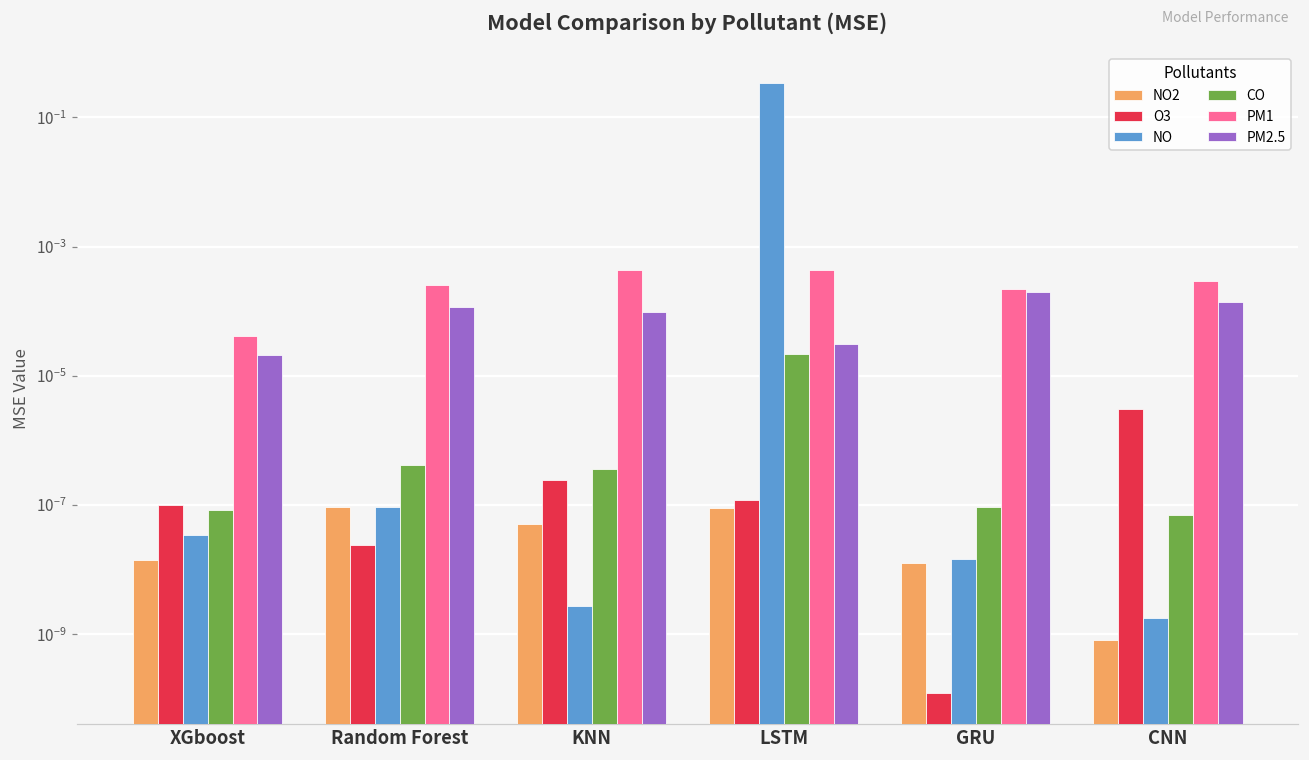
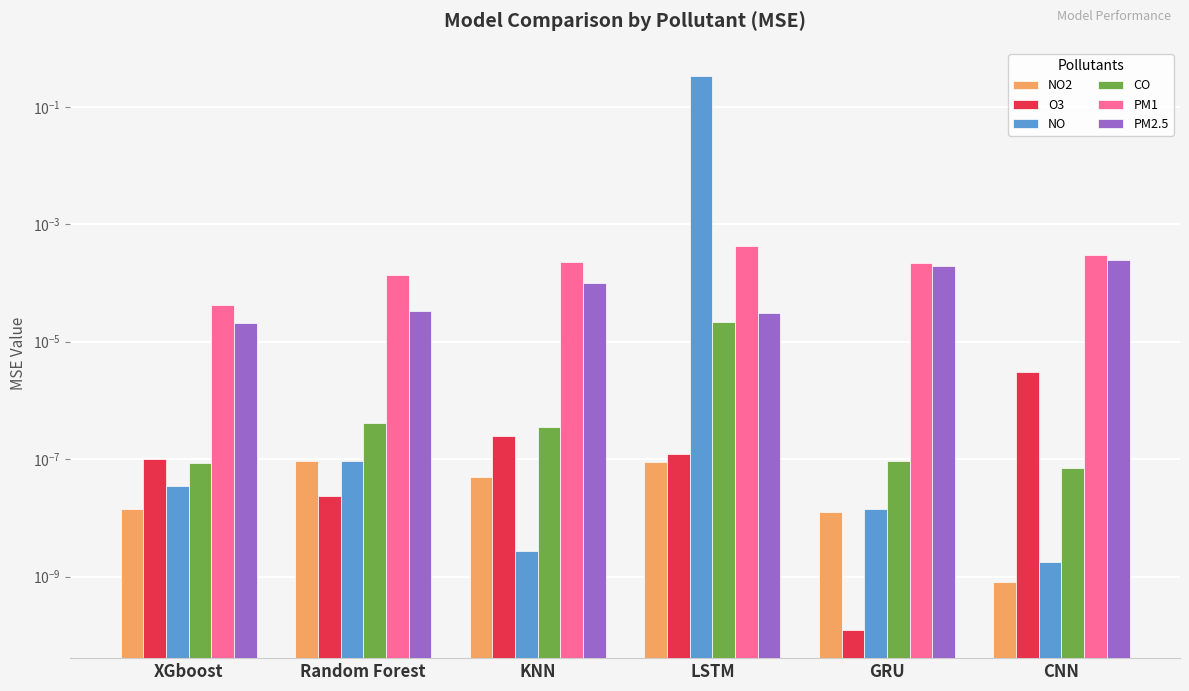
  {
    "NO2": {
      "XGboost": 0.000000014,
      "Random Forest": 0.00000009,
      "KNN": 0.00000005,
      "LSTM": 0.00000009,
      "GRU": 0.000000013,
      "CNN": 0.0000000008
    },
    "O3": {
      "XGboost": 0.00000010,
      "Random Forest": 0.000000024,
      "KNN": 0.00000025,
      "LSTM": 0.00000012,
      "GRU": 0.00000000012,
      "CNN": 0.000003
    },
    "NO": {
      "XGboost": 0.00000003,
      "Random Forest": 0.00000009,
      "KNN": 0.000000003,
      "LSTM": 0.3,
      "GRU": 0.000000014,
      "CNN": 0.0000000017
    },
    "CO": {
      "XGboost": 0.00000008,
      "Random Forest": 0.0000004,
      "KNN": 0.0000004,
      "LSTM": 0.00002,
      "GRU": 0.00000009,
      "CNN": 0.00000007
    },
    "PM1": {
      "XGboost": 0.00004,
-     "Random Forest": 0.0003,
-     "KNN": 0.0004,
+     "Random Forest": 0.00014,
+     "KNN": 0.00023,
      "LSTM": 0.0004,
      "GRU": 0.00022,
      "CNN": 0.0003
    },
    "PM2.5": {
      "XGboost": 0.00002,
-     "Random Forest": 0.00011,
+     "Random Forest": 0.00003,
      "KNN": 0.00010,
      "LSTM": 0.00003,
      "GRU": 0.00020,
-     "CNN": 0.00014
+     "CNN": 0.00024
    }
  }
